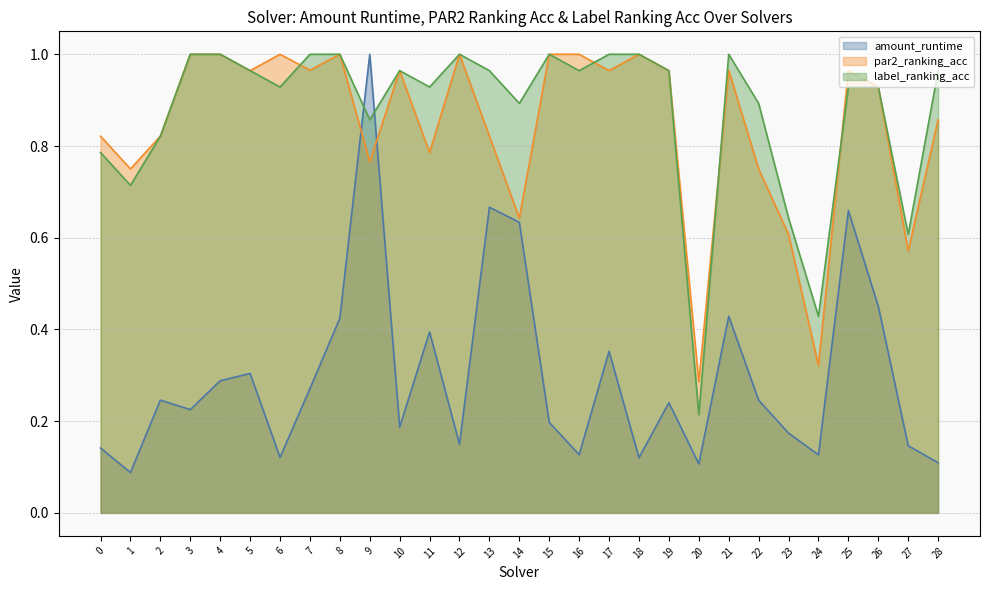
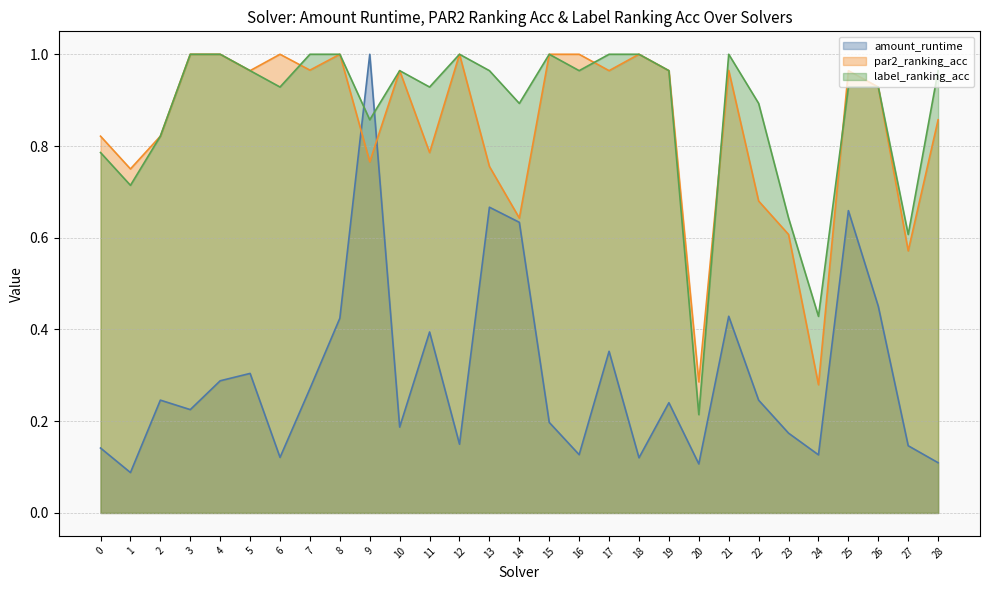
  {
    "par2_ranking_acc": {
      "0": 0.82,
      "1": 0.75,
      "6": 1.00,
      "7": 0.97,
      "9": 0.77,
      "11": 0.79,
-     "13": 0.82,
+     "13": 0.76,
      "14": 0.64,
      "16": 1.00,
      "17": 0.96,
      "20": 0.29,
      "21": 0.96,
-     "22": 0.75,
+     "22": 0.68,
      "23": 0.61,
-     "24": 0.32,
+     "24": 0.28,
      "27": 0.57,
      "28": 0.86
    }
  }
